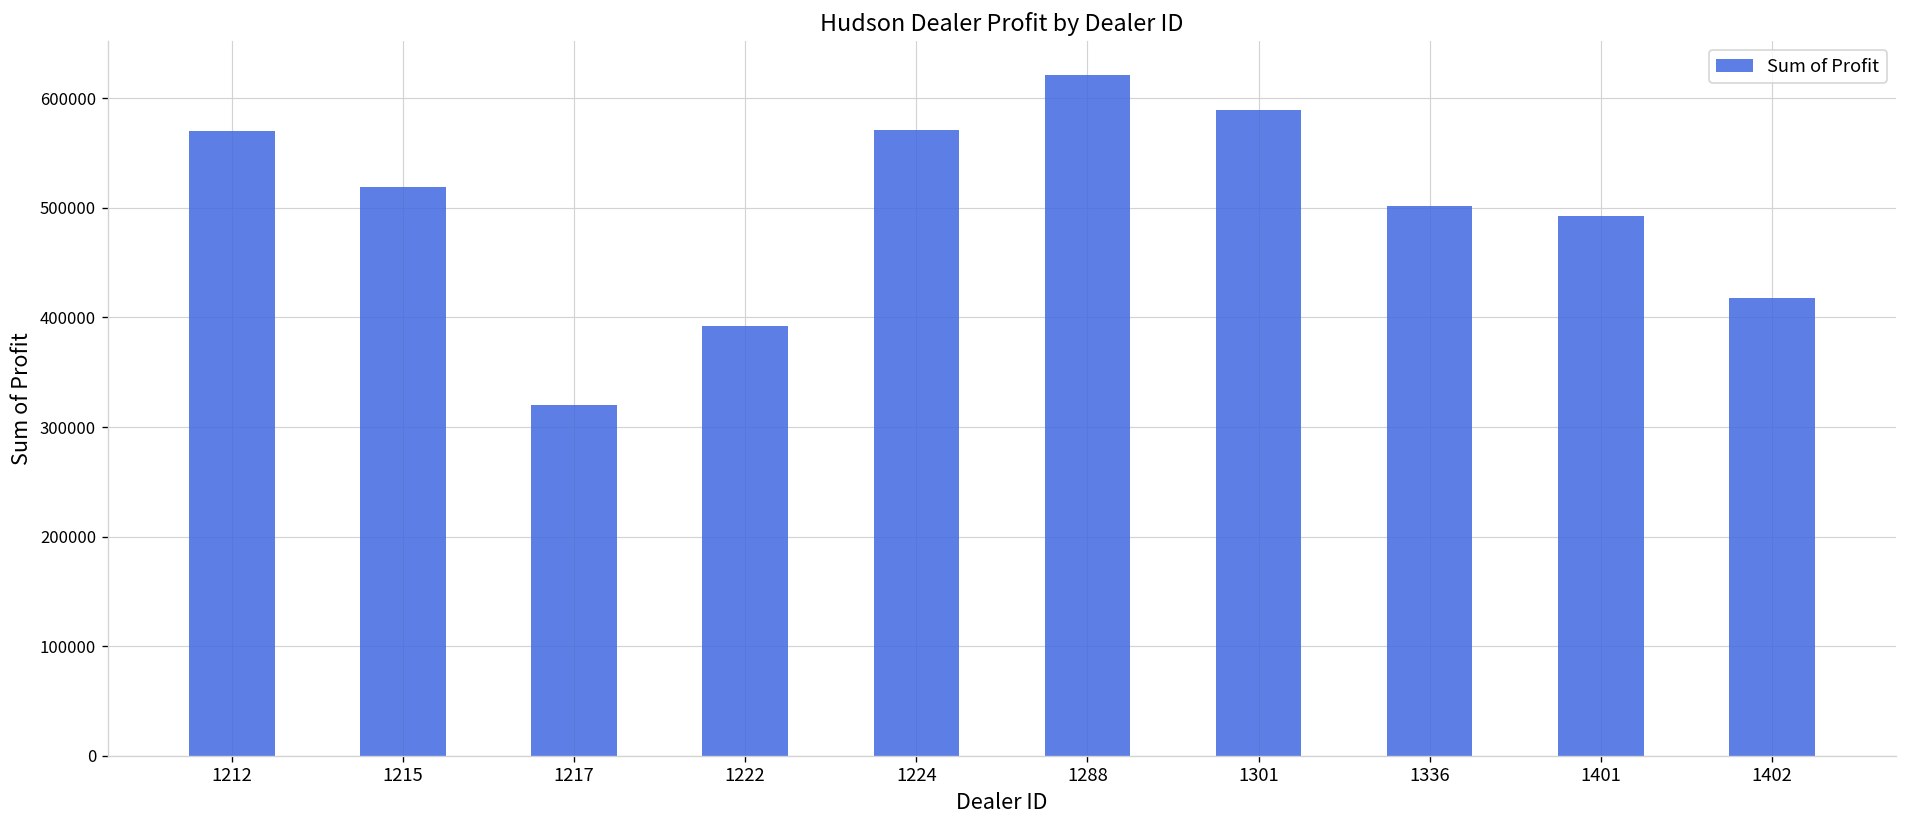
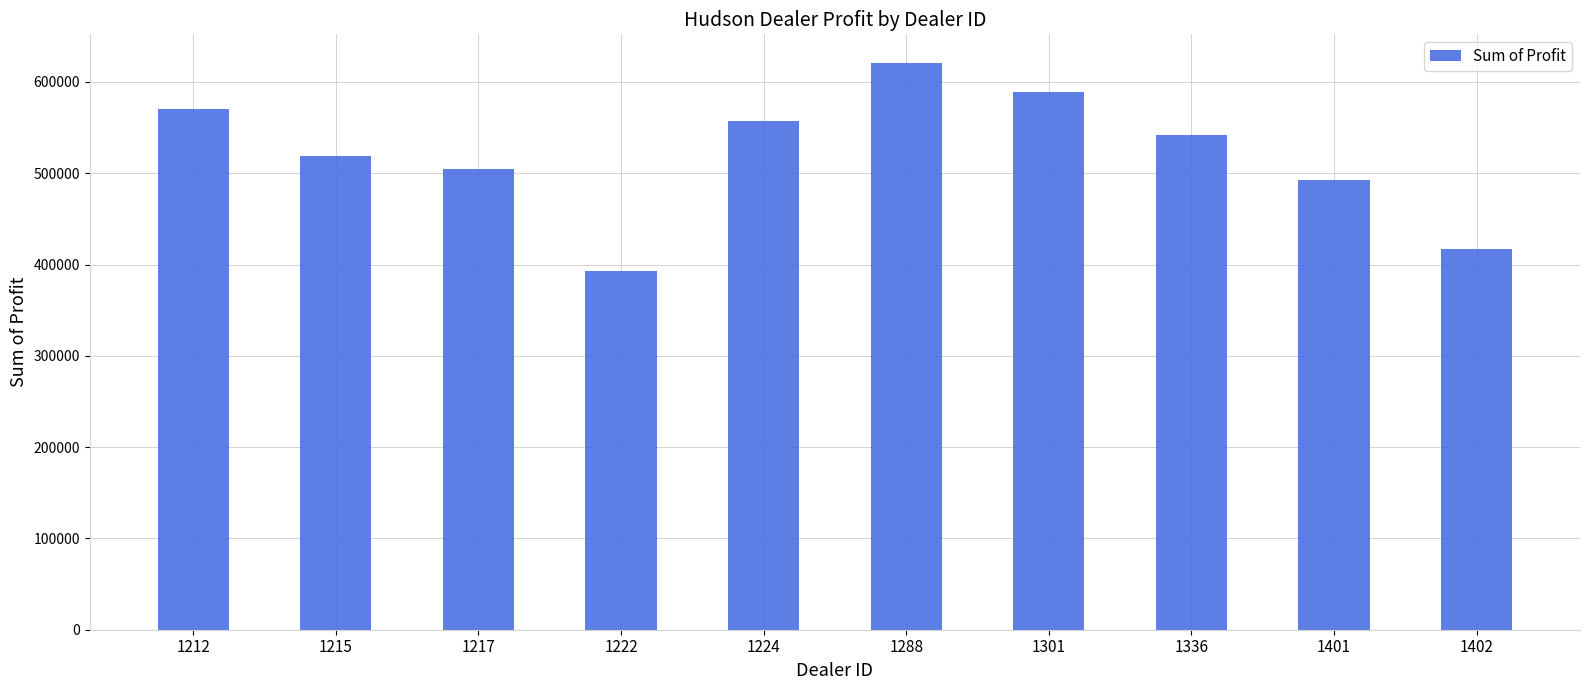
  {
    "1212": 570000,
    "1215": 520000,
-   "1217": 320000,
+   "1217": 500000,
    "1222": 390000,
-   "1224": 570000,
+   "1224": 560000,
    "1288": 620000,
    "1301": 590000,
-   "1336": 500000,
+   "1336": 540000,
    "1401": 490000,
    "1402": 420000
  }
